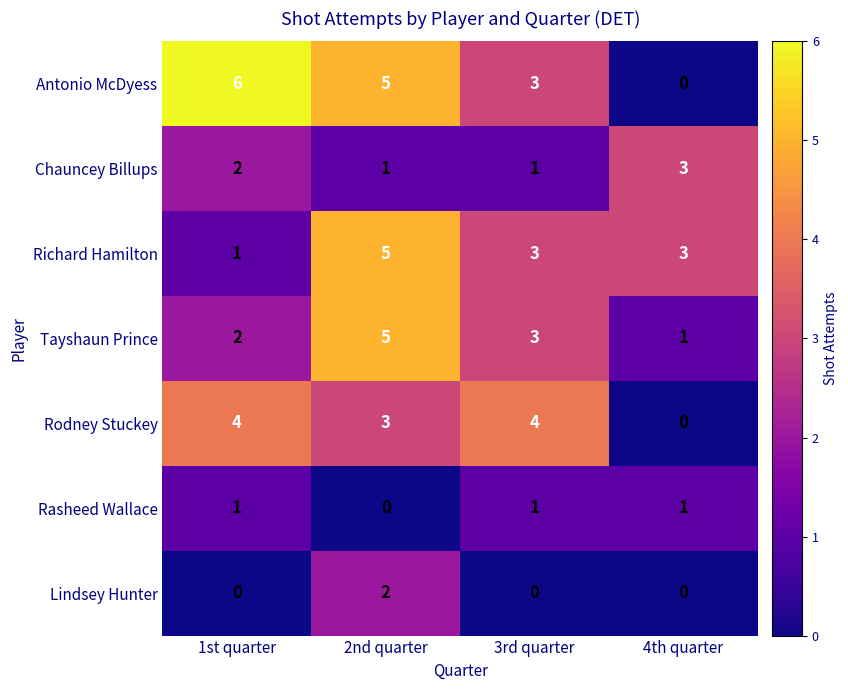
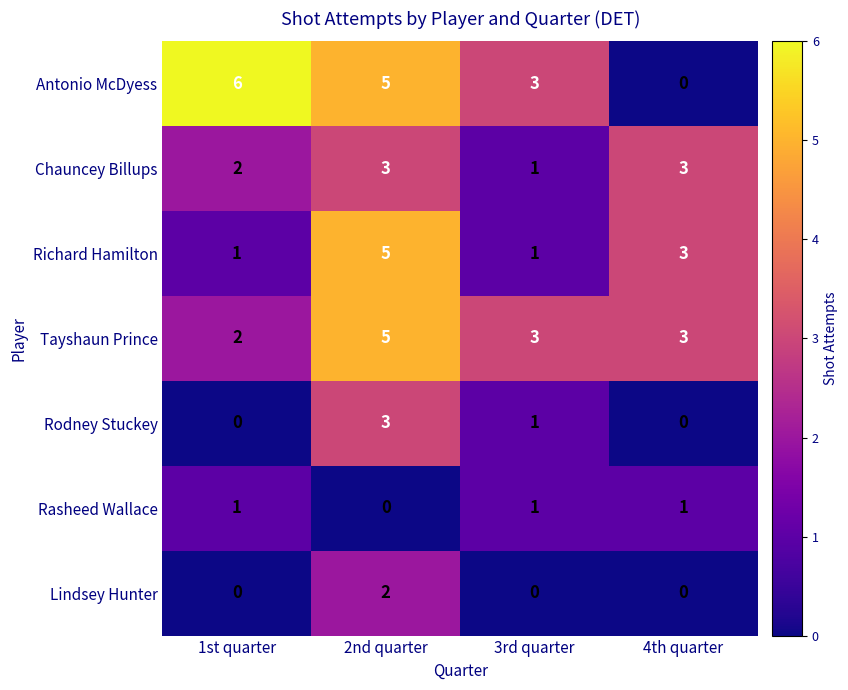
  {
    "Antonio McDyess": {
      "1st quarter": 6,
      "2nd quarter": 5,
      "3rd quarter": 3,
      "4th quarter": 0
    },
    "Chauncey Billups": {
      "1st quarter": 2,
-     "2nd quarter": 1,
+     "2nd quarter": 3,
      "3rd quarter": 1,
      "4th quarter": 3
    },
    "Richard Hamilton": {
      "1st quarter": 1,
      "2nd quarter": 5,
-     "3rd quarter": 3,
+     "3rd quarter": 1,
      "4th quarter": 3
    },
    "Tayshaun Prince": {
      "1st quarter": 2,
      "2nd quarter": 5,
      "3rd quarter": 3,
-     "4th quarter": 1
+     "4th quarter": 3
    },
    "Rodney Stuckey": {
-     "1st quarter": 4,
+     "1st quarter": 0,
      "2nd quarter": 3,
-     "3rd quarter": 4,
+     "3rd quarter": 1,
      "4th quarter": 0
    },
    "Rasheed Wallace": {
      "1st quarter": 1,
      "2nd quarter": 0,
      "3rd quarter": 1,
      "4th quarter": 1
    },
    "Lindsey Hunter": {
      "1st quarter": 0,
      "2nd quarter": 2,
      "3rd quarter": 0,
      "4th quarter": 0
    }
  }
